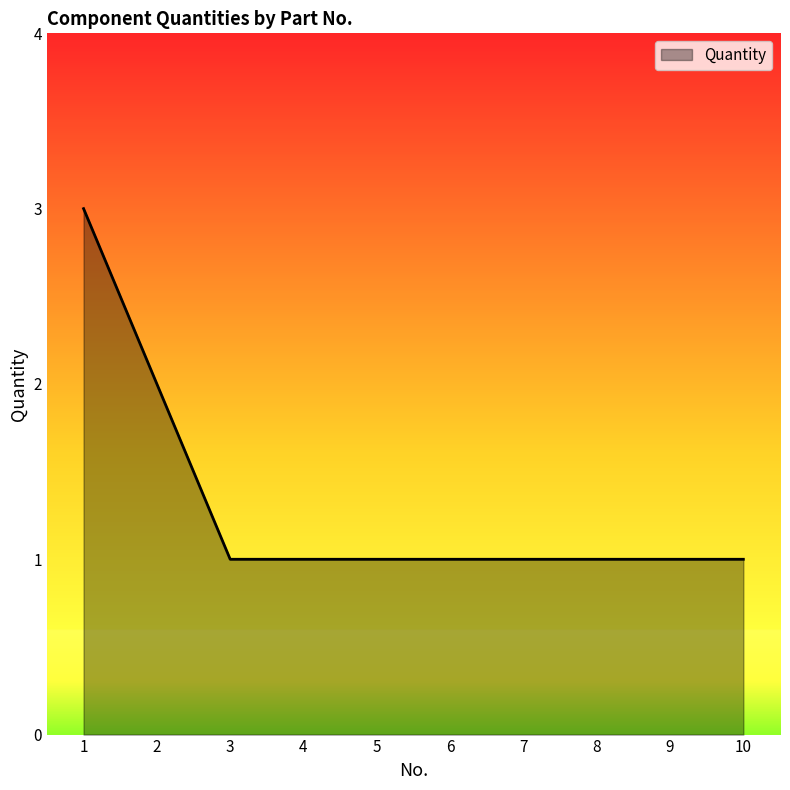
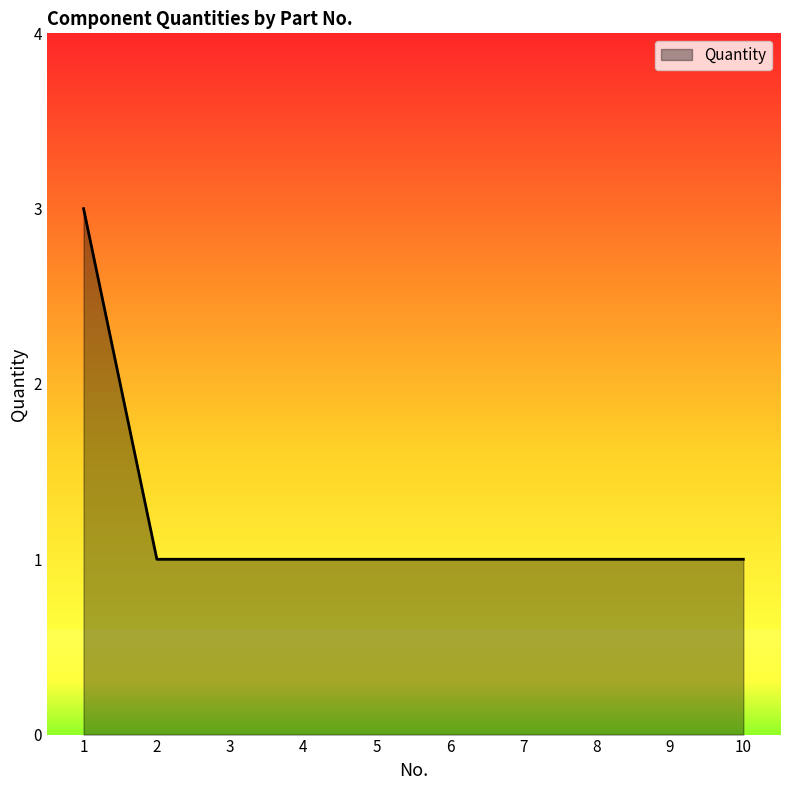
  {
    "1": 3,
-   "2": 2,
+   "2": 1,
    "3": 1,
    "4": 1,
    "5": 1,
    "6": 1,
    "7": 1,
    "8": 1,
    "9": 1,
    "10": 1
  }
